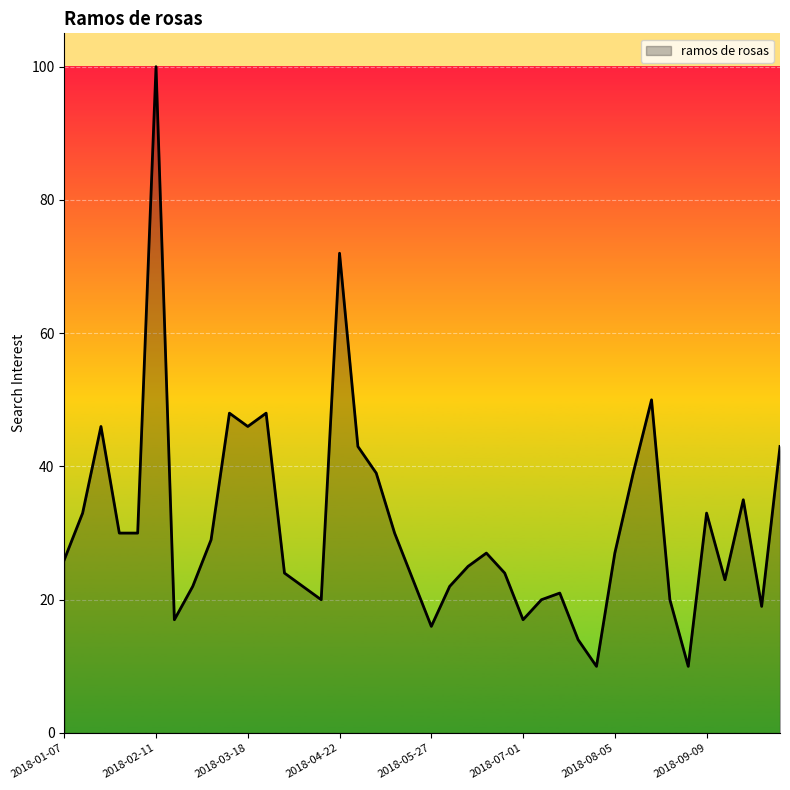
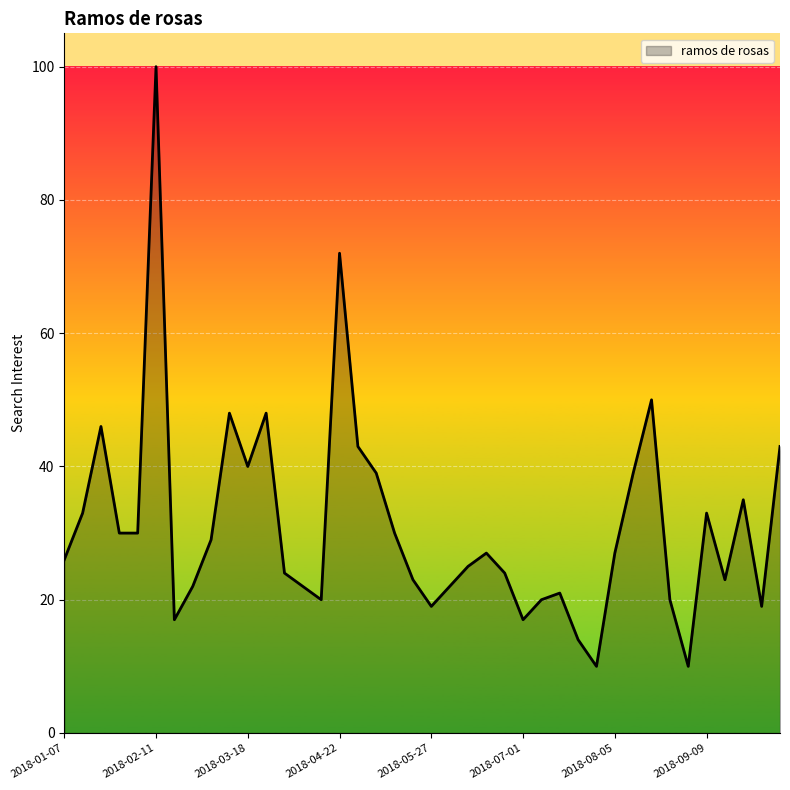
  {
    "2018-01-07": 26,
    "2018-02-11": 100,
-   "2018-03-18": 46,
+   "2018-03-18": 40,
    "2018-04-22": 72,
-   "2018-05-27": 16,
+   "2018-05-27": 19,
    "2018-07-01": 17,
    "2018-08-05": 27,
    "2018-09-09": 33
  }
